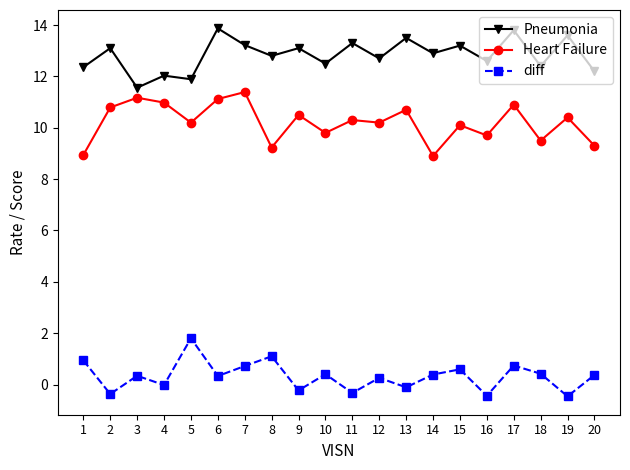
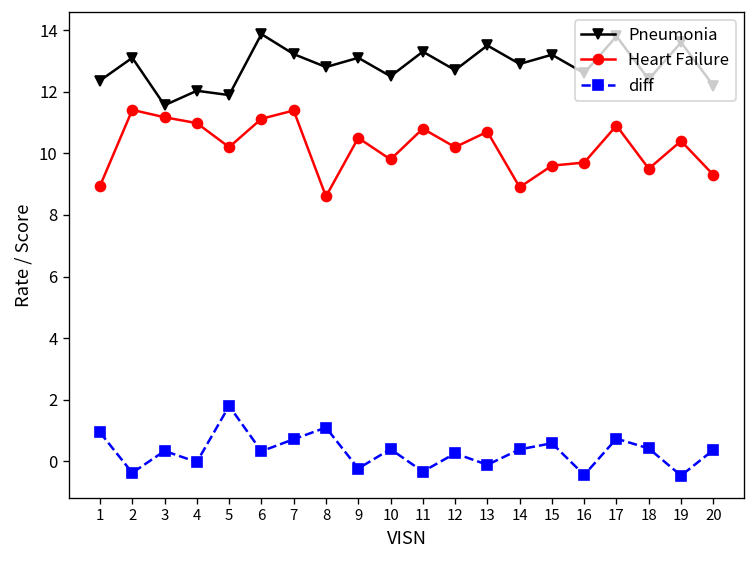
  {
    "Pneumonia": {
      "1": 12.4,
      "2": 13.1,
      "3": 11.6,
      "4": 12.0,
      "5": 11.9,
      "6": 13.9,
      "7": 13.2,
      "8": 12.8,
      "9": 13.1,
      "10": 12.5,
      "11": 13.3,
      "12": 12.7,
      "13": 13.5,
      "14": 12.9,
      "15": 13.2
    },
    "Heart Failure": {
      "1": 8.9,
-     "2": 10.8,
+     "2": 11.4,
      "3": 11.2,
      "4": 11.0,
      "5": 10.2,
      "6": 11.1,
      "7": 11.4,
-     "8": 9.2,
+     "8": 8.6,
      "9": 10.5,
      "10": 9.8,
-     "11": 10.3,
+     "11": 10.8,
      "12": 10.2,
      "13": 10.7,
      "14": 8.9,
-     "15": 10.1,
+     "15": 9.6,
      "16": 9.7,
      "17": 10.9,
      "18": 9.5,
      "19": 10.4,
      "20": 9.3
    },
    "diff": {
      "1": 0.9,
      "2": -0.4,
      "3": 0.3,
      "4": 0.0,
      "5": 1.8,
      "6": 0.3,
      "7": 0.7,
      "8": 1.1,
      "9": -0.2,
      "10": 0.4,
      "11": -0.3,
      "12": 0.3,
      "13": -0.1,
      "14": 0.4,
      "15": 0.6,
      "16": -0.4,
      "17": 0.7,
      "18": 0.4,
      "19": -0.5,
      "20": 0.4
    }
  }
